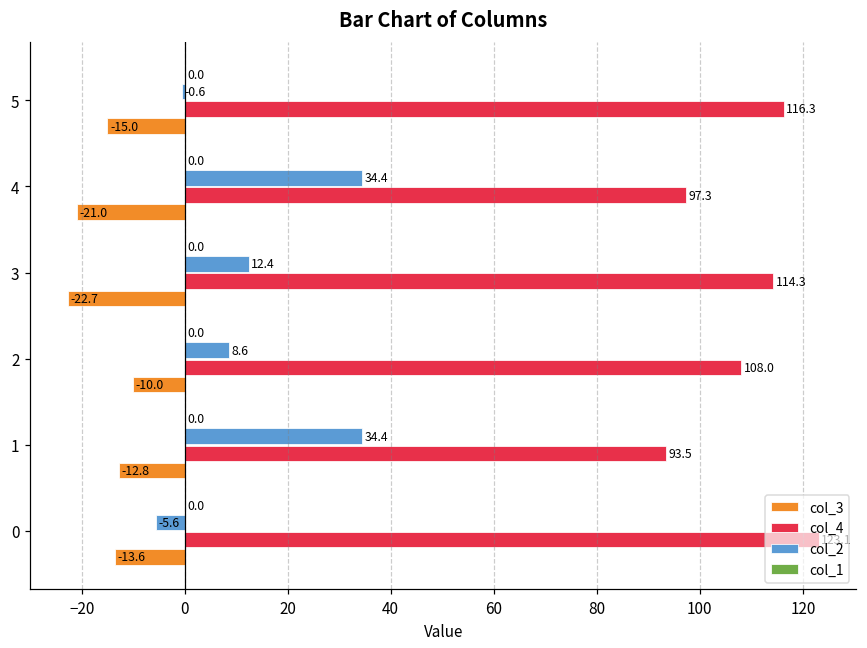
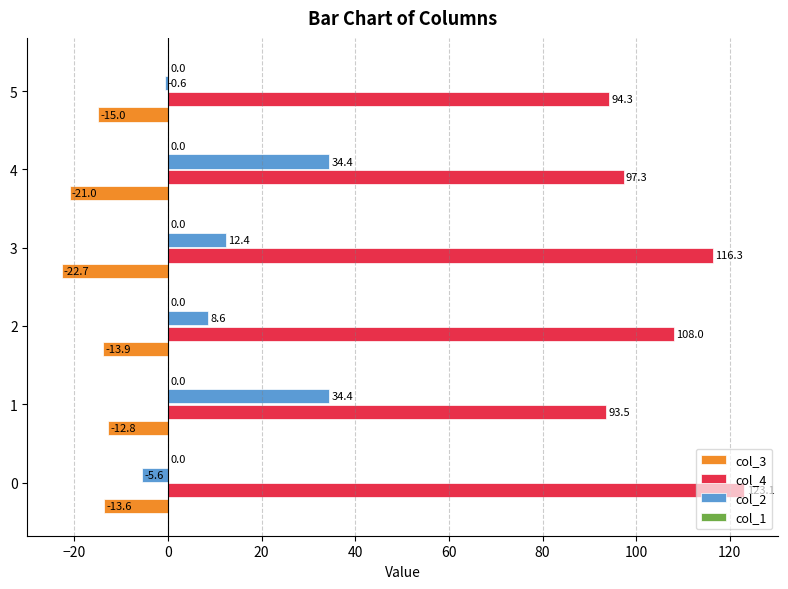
  {
    "col_3": {
      "5": -15.0,
      "4": -21.0,
      "3": -22.7,
-     "2": -10.0,
+     "2": -13.9,
      "1": -12.8,
      "0": -13.6
    },
    "col_4": {
-     "5": 116.3,
+     "5": 94.3,
      "4": 97.3,
-     "3": 114.3,
+     "3": 116.3,
      "2": 108.0,
      "1": 93.5
    },
    "col_2": {
      "5": -0.6,
      "4": 34.4,
      "3": 12.4,
      "2": 8.6,
      "1": 34.4,
      "0": -5.6
    },
    "col_1": {
      "5": 0.0,
      "4": 0.0,
      "3": 0.0,
      "2": 0.0,
      "1": 0.0,
      "0": 0.0
    }
  }
